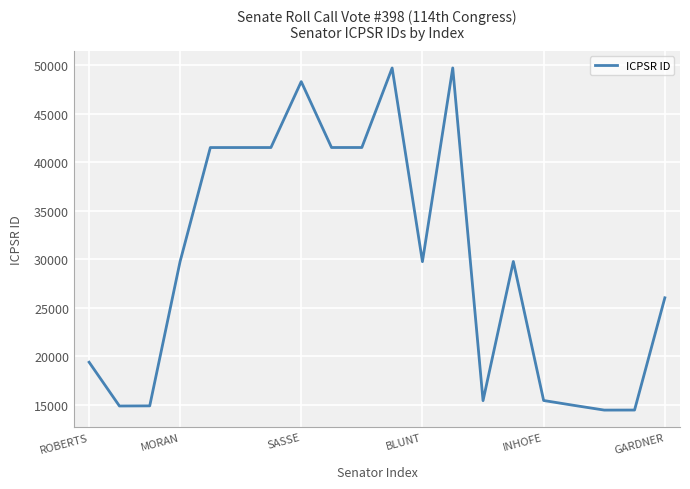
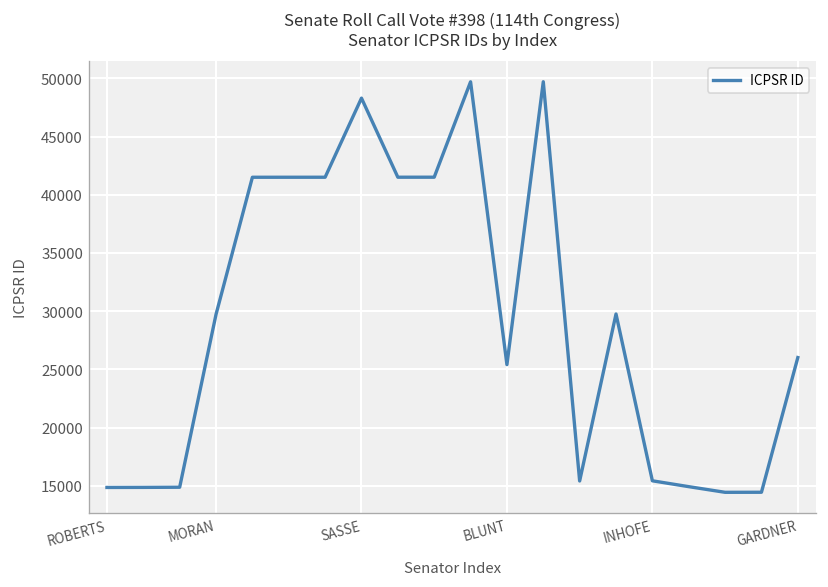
  {
-   "ROBERTS": 19000,
+   "ROBERTS": 15000,
    "MORAN": 30000,
    "SASSE": 48000,
-   "BLUNT": 30000,
+   "BLUNT": 25000,
    "INHOFE": 15000,
    "GARDNER": 26000
  }
